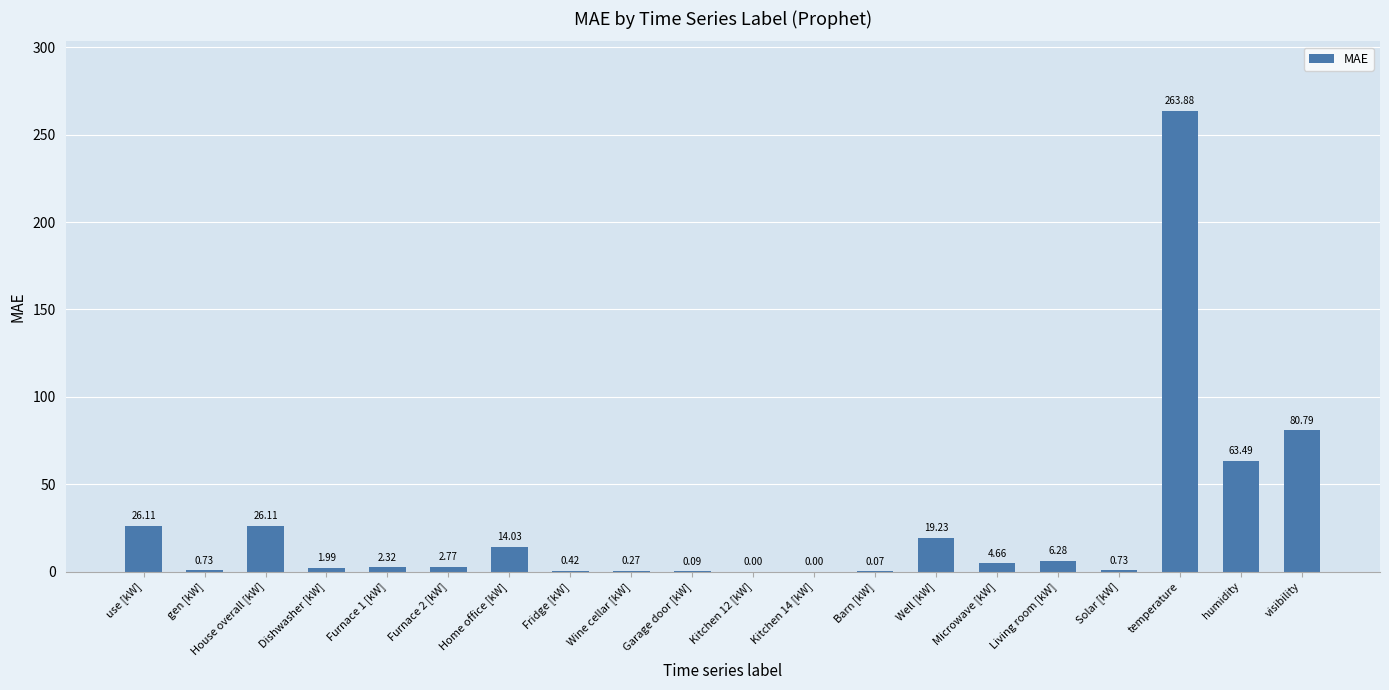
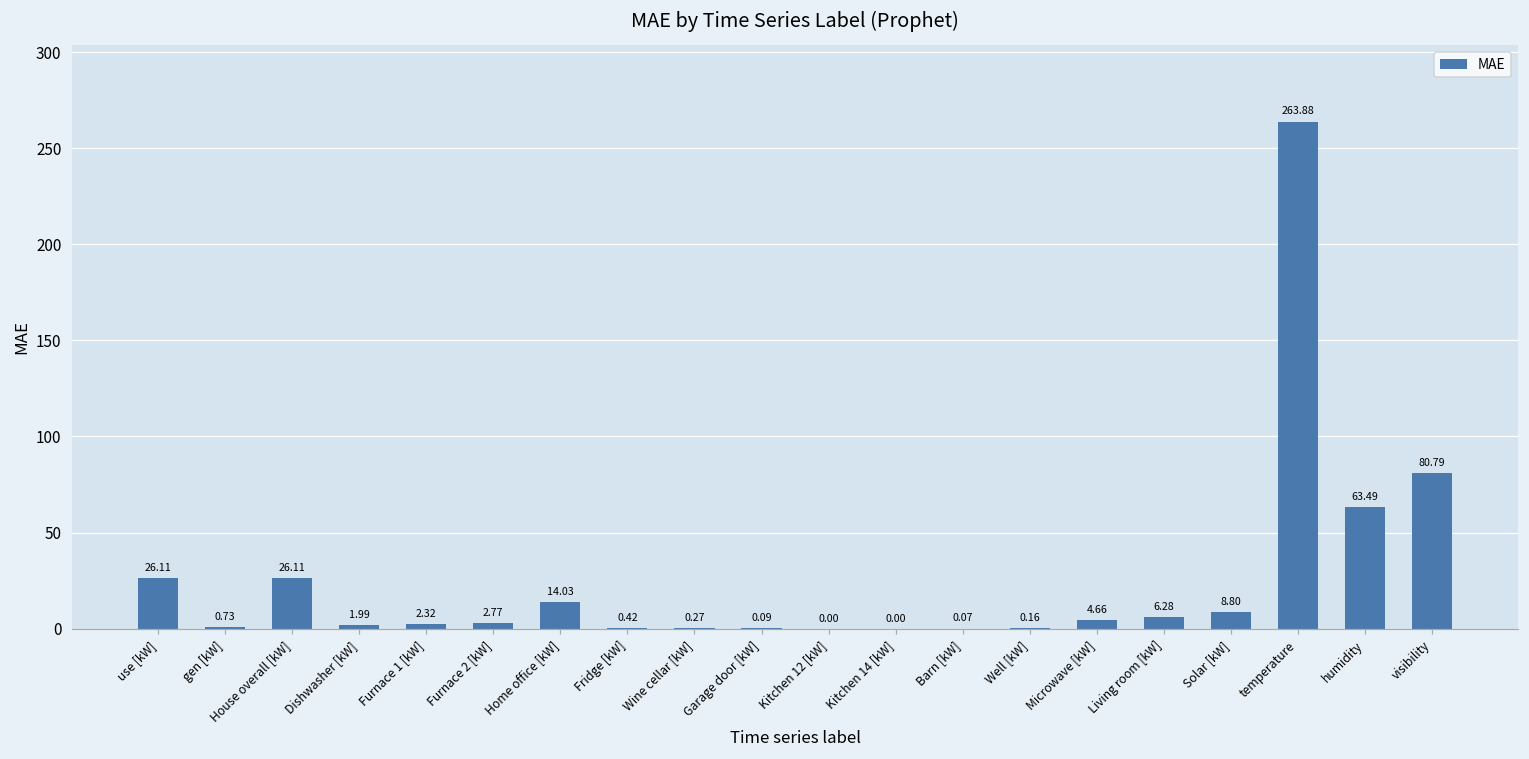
  {
    "use [kW]": 26.11,
    "gen [kW]": 0.73,
    "House overall [kW]": 26.11,
    "Dishwasher [kW]": 1.99,
    "Furnace 1 [kW]": 2.32,
    "Furnace 2 [kW]": 2.77,
    "Home office [kW]": 14.03,
    "Fridge [kW]": 0.42,
    "Wine cellar [kW]": 0.27,
    "Garage door [kW]": 0.09,
    "Kitchen 12 [kW]": 0.00,
    "Kitchen 14 [kW]": 0.00,
    "Barn [kW]": 0.07,
-   "Well [kW]": 19.23,
+   "Well [kW]": 0.16,
    "Microwave [kW]": 4.66,
    "Living room [kW]": 6.28,
-   "Solar [kW]": 0.73,
+   "Solar [kW]": 8.80,
    "temperature": 263.88,
    "humidity": 63.49,
    "visibility": 80.79
  }
